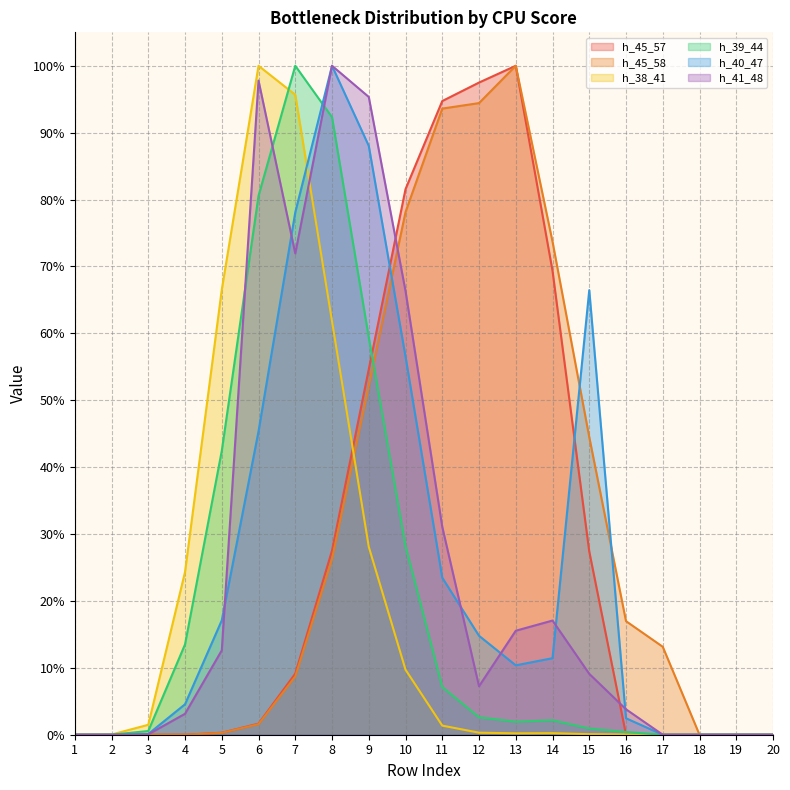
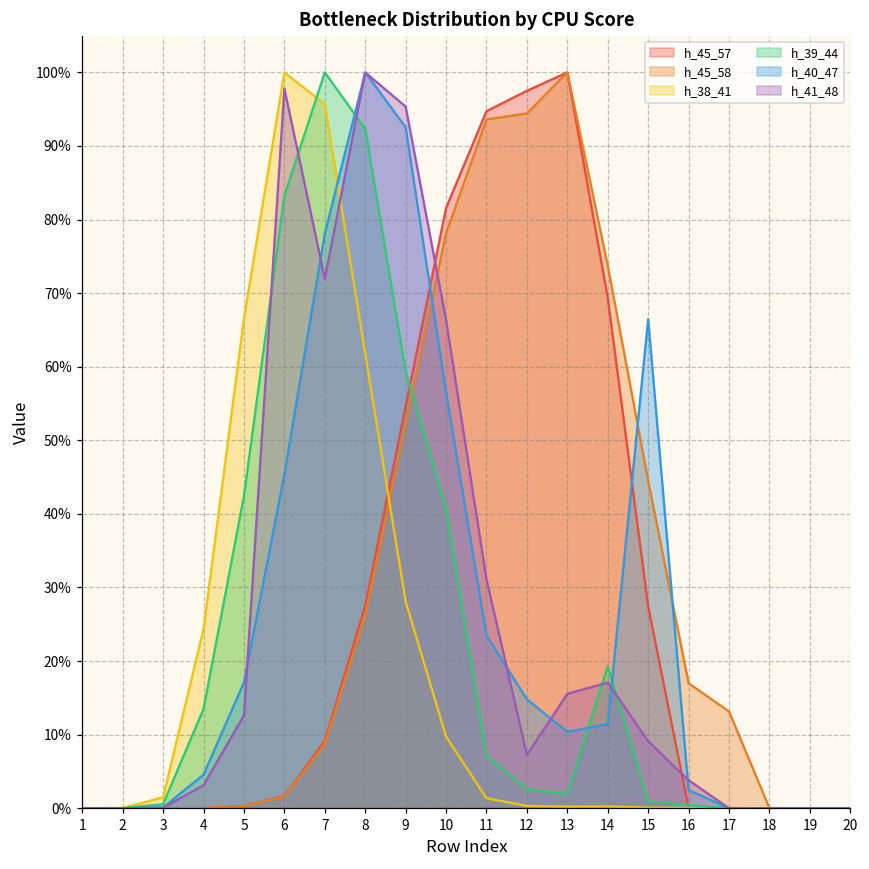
  {
    "h_39_44": {
      "3": "1%",
      "4": "14%",
      "5": "42%",
-     "6": "81%",
+     "6": "83%",
      "7": "100%",
      "8": "92%",
      "9": "59%",
-     "10": "28%",
+     "10": "41%",
      "11": "7%",
      "12": "3%",
      "13": "2%",
-     "14": "2%",
+     "14": "19%",
      "15": "1%"
    },
    "h_40_47": {
      "4": "5%",
      "5": "17%",
      "6": "45%",
      "7": "78%",
-     "9": "88%",
+     "9": "93%",
      "10": "57%",
      "11": "23%",
      "12": "15%",
      "13": "10%",
      "14": "11%",
      "15": "66%",
      "16": "2%"
    },
    "h_41_48": {
      "4": "3%",
      "5": "13%",
      "6": "98%",
      "7": "72%",
      "9": "95%",
      "10": "66%",
      "11": "31%",
      "12": "7%",
      "13": "16%",
      "14": "17%",
      "15": "9%",
      "16": "4%"
    }
  }
